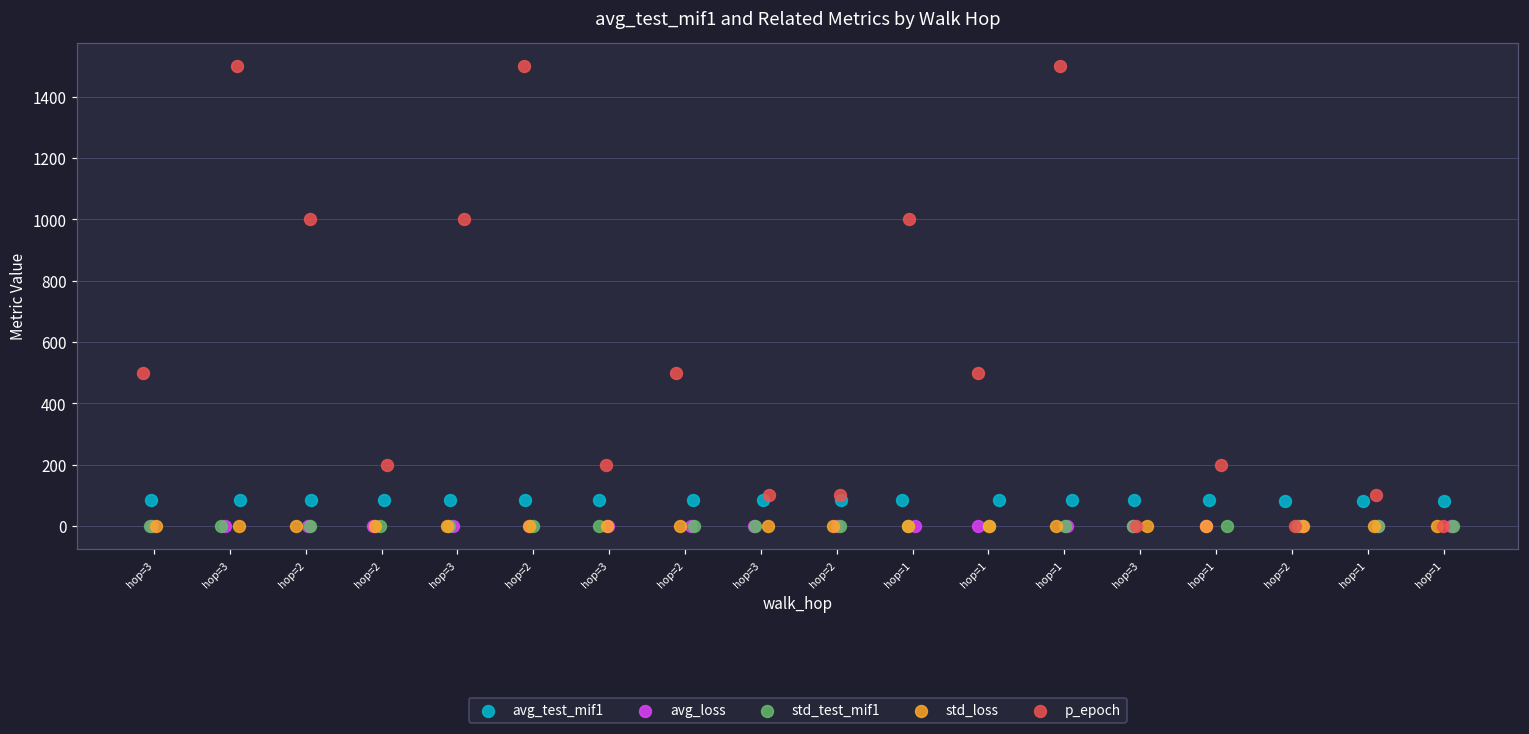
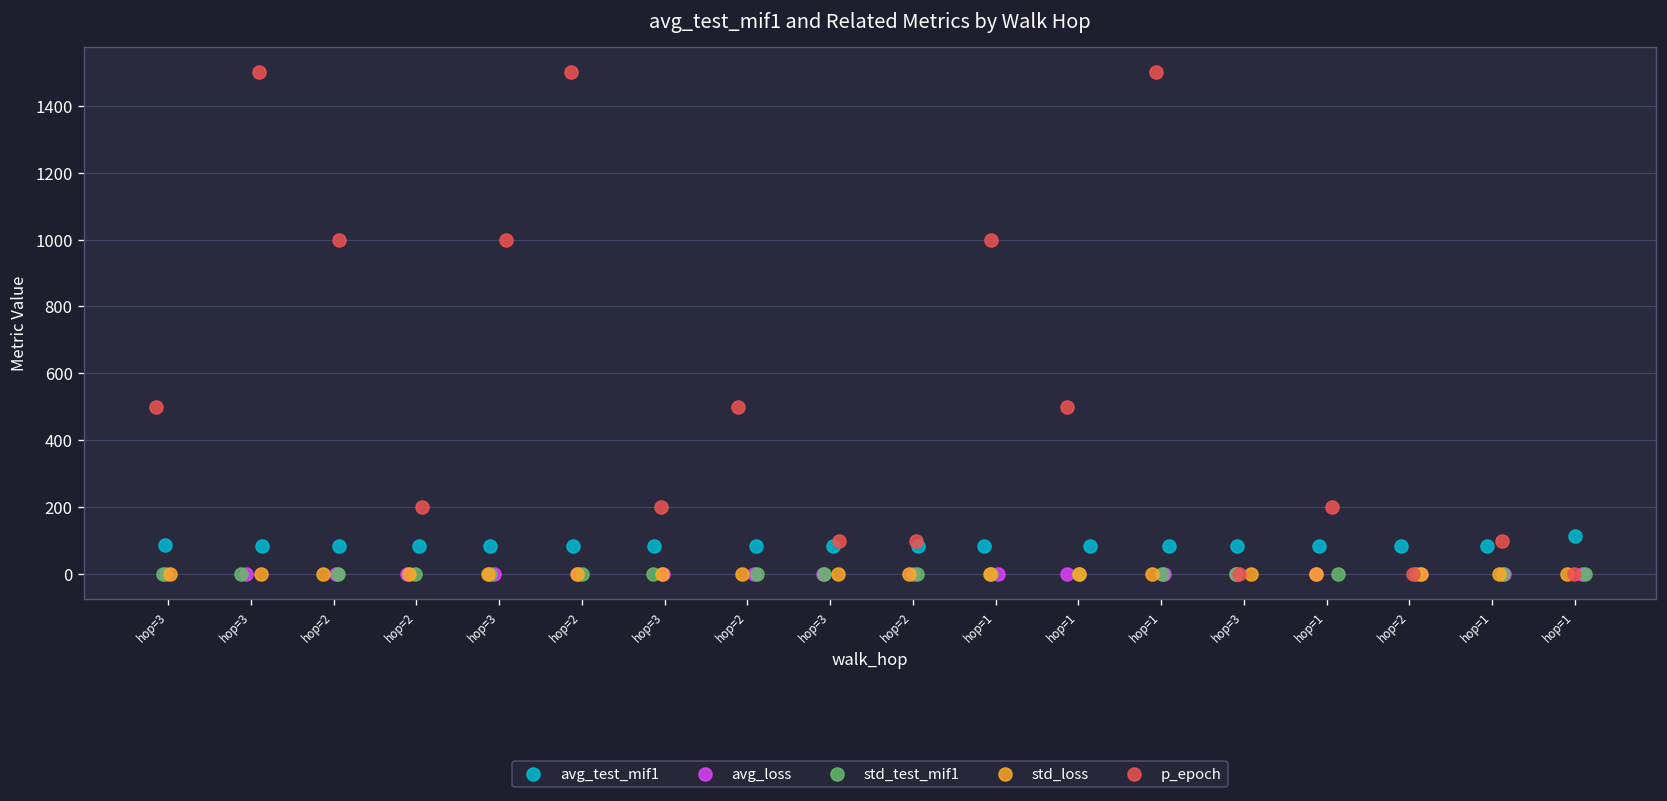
  {
    "avg_test_mif1": {
-     "hop=1": 80
+     "hop=1": 110
    }
  }
